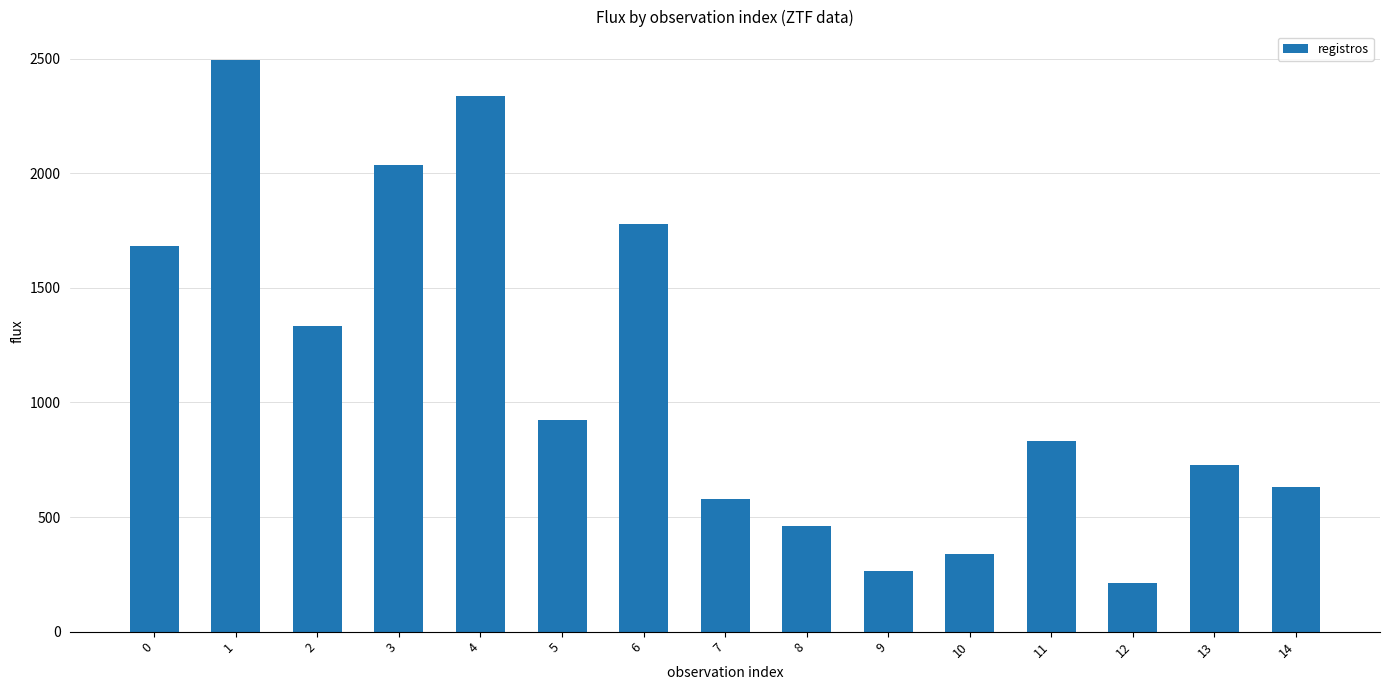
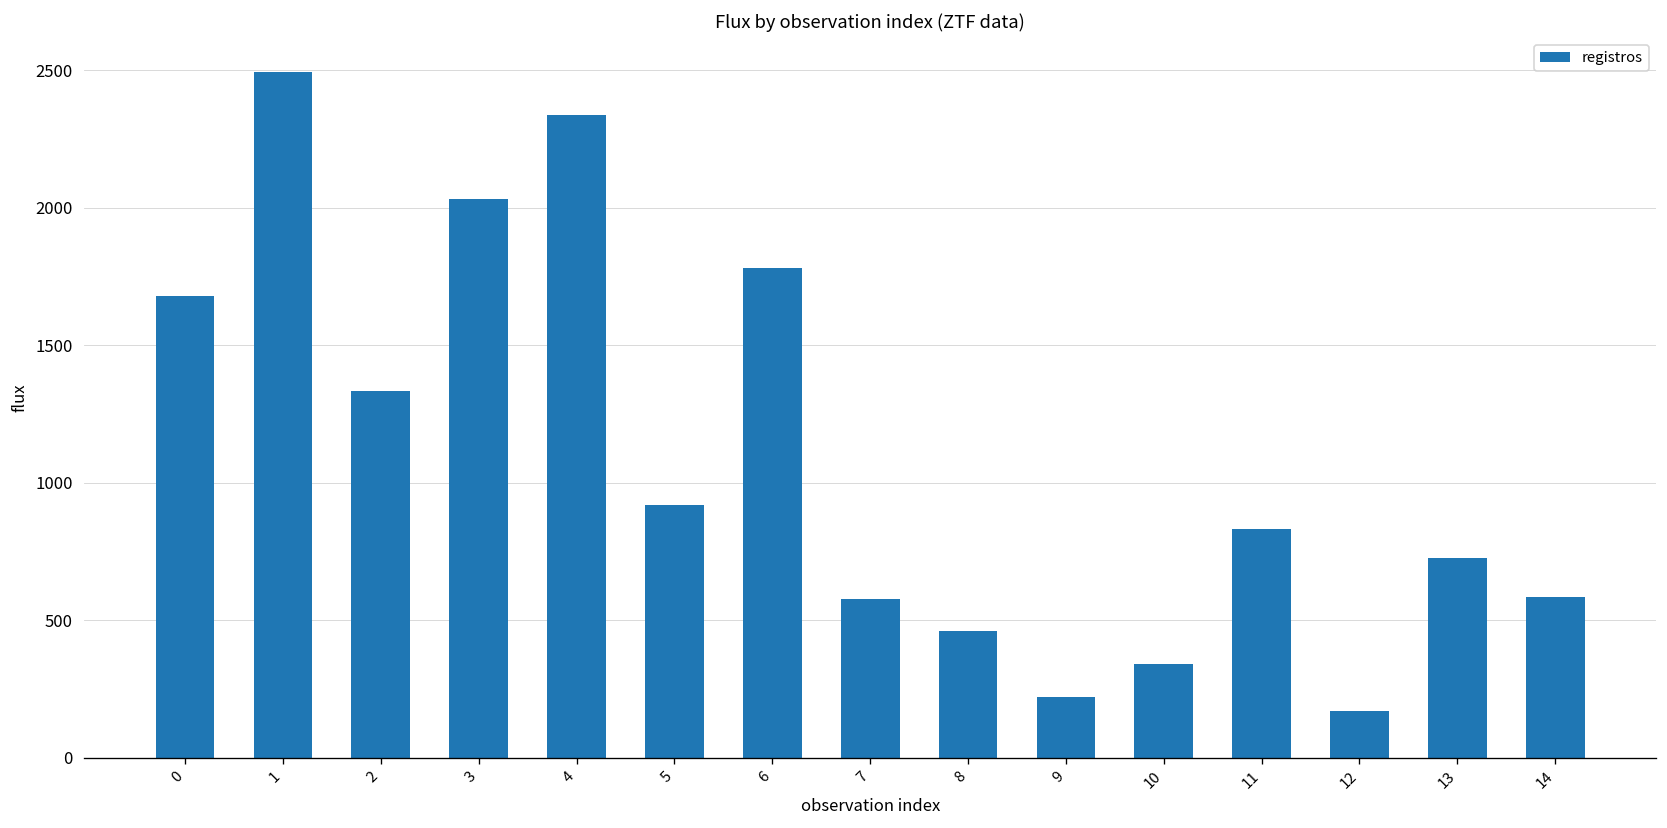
  {
    "0": 1680,
    "1": 2490,
    "2": 1330,
    "3": 2030,
    "4": 2340,
    "5": 920,
    "6": 1780,
    "7": 580,
    "8": 460,
-   "9": 260,
+   "9": 220,
    "10": 340,
    "11": 830,
-   "12": 210,
+   "12": 170,
    "13": 730,
-   "14": 630
+   "14": 590
  }
